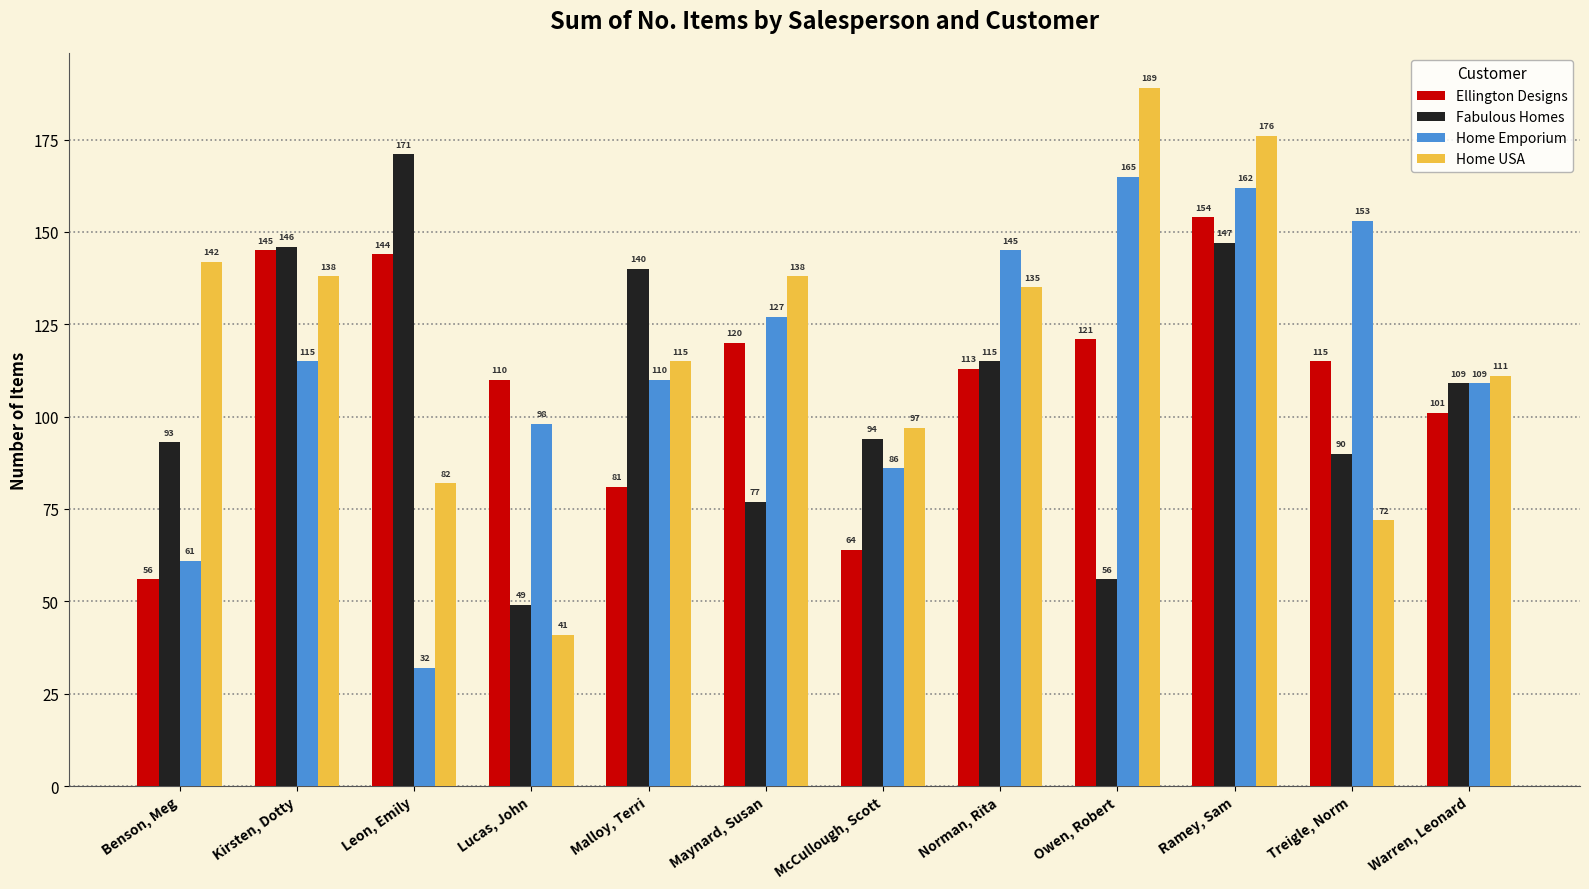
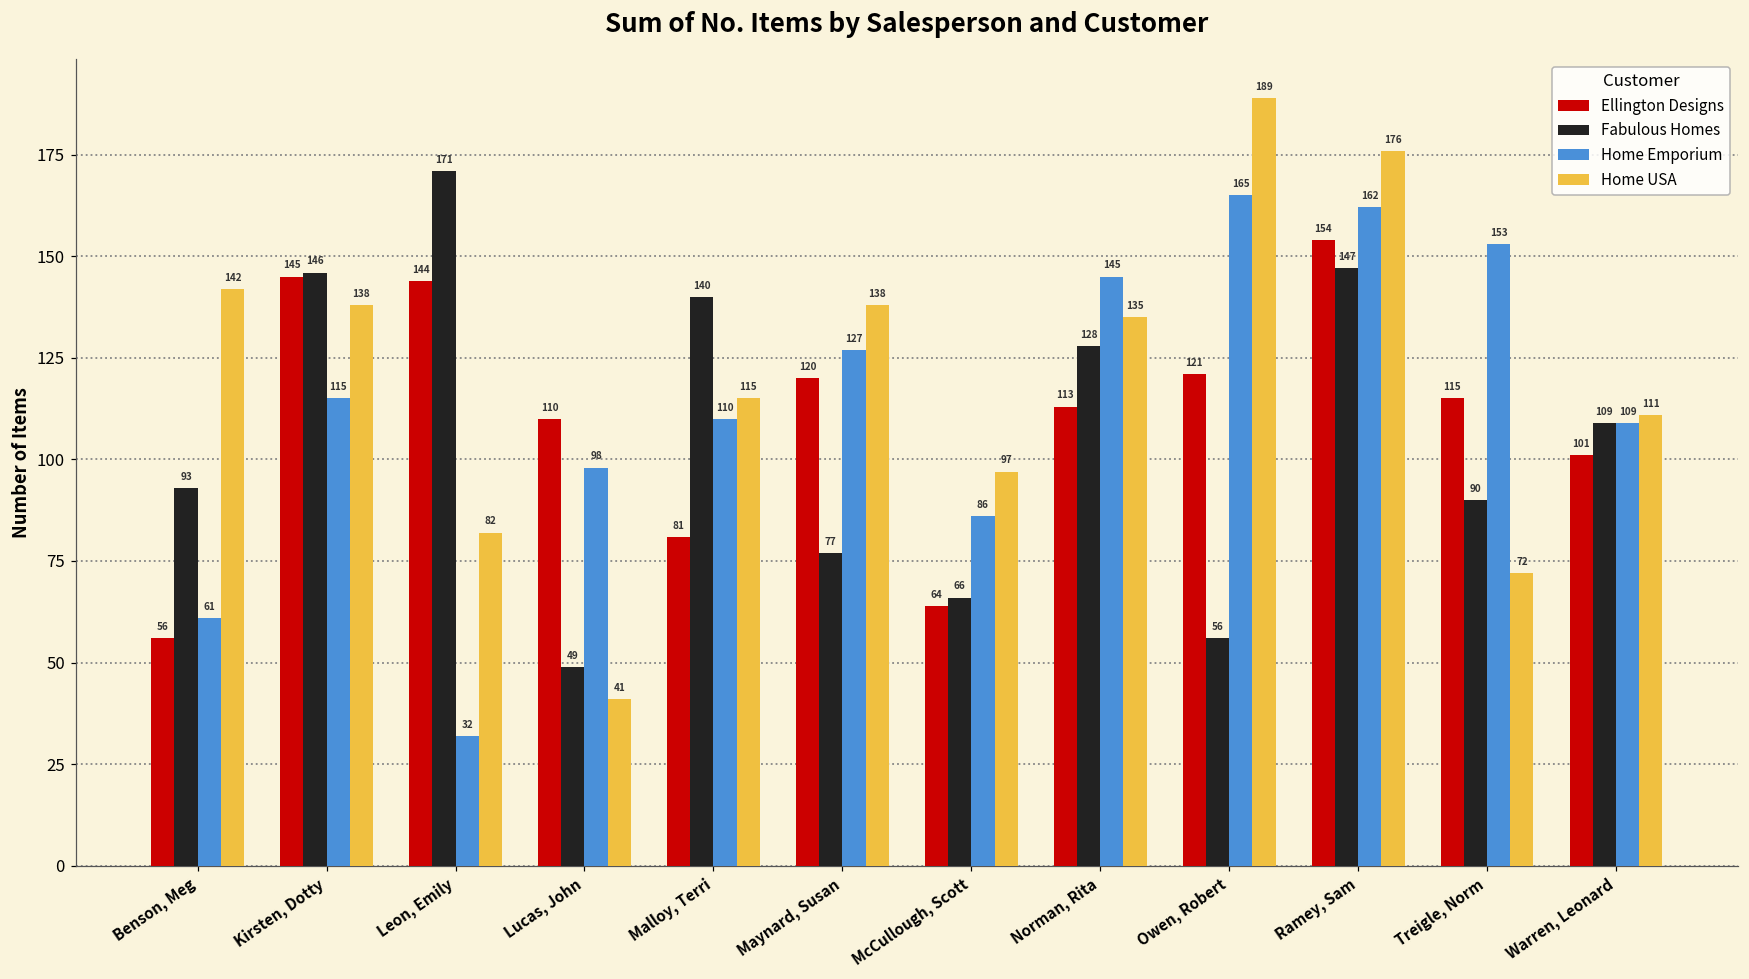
  {
    "Ellington Designs": {
      "Benson, Meg": 56,
      "Kirsten, Dotty": 145,
      "Leon, Emily": 144,
      "Lucas, John": 110,
      "Malloy, Terri": 81,
      "Maynard, Susan": 120,
      "McCullough, Scott": 64,
      "Norman, Rita": 113,
      "Owen, Robert": 121,
      "Ramey, Sam": 154,
      "Treigle, Norm": 115,
      "Warren, Leonard": 101
    },
    "Fabulous Homes": {
      "Benson, Meg": 93,
      "Kirsten, Dotty": 146,
      "Leon, Emily": 171,
      "Lucas, John": 49,
      "Malloy, Terri": 140,
      "Maynard, Susan": 77,
-     "McCullough, Scott": 94,
-     "Norman, Rita": 115,
+     "McCullough, Scott": 66,
+     "Norman, Rita": 128,
      "Owen, Robert": 56,
      "Ramey, Sam": 147,
      "Treigle, Norm": 90,
      "Warren, Leonard": 109
    },
    "Home Emporium": {
      "Benson, Meg": 61,
      "Kirsten, Dotty": 115,
      "Leon, Emily": 32,
      "Lucas, John": 98,
      "Malloy, Terri": 110,
      "Maynard, Susan": 127,
      "McCullough, Scott": 86,
      "Norman, Rita": 145,
      "Owen, Robert": 165,
      "Ramey, Sam": 162,
      "Treigle, Norm": 153,
      "Warren, Leonard": 109
    },
    "Home USA": {
      "Benson, Meg": 142,
      "Kirsten, Dotty": 138,
      "Leon, Emily": 82,
      "Lucas, John": 41,
      "Malloy, Terri": 115,
      "Maynard, Susan": 138,
      "McCullough, Scott": 97,
      "Norman, Rita": 135,
      "Owen, Robert": 189,
      "Ramey, Sam": 176,
      "Treigle, Norm": 72,
      "Warren, Leonard": 111
    }
  }
